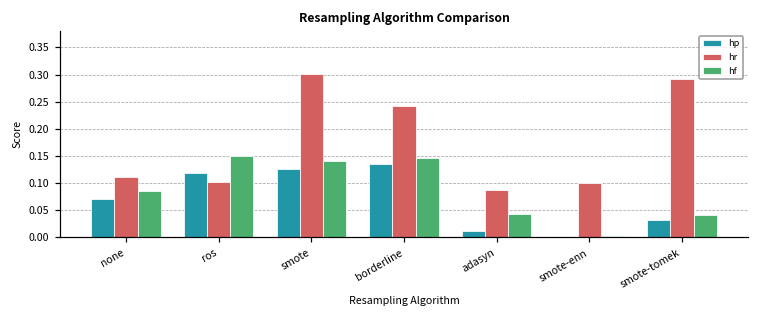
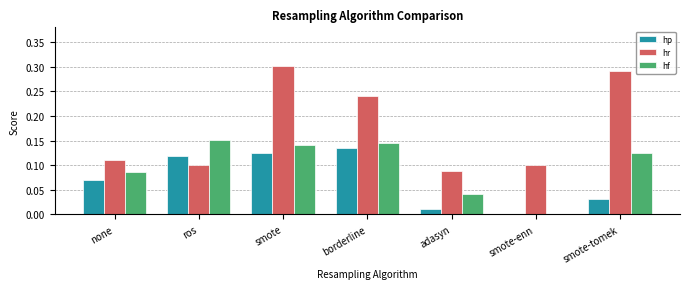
  {
    "hp": {
      "none": 0.07,
      "ros": 0.12,
      "smote": 0.13,
      "borderline": 0.13,
      "adasyn": 0.01,
      "smote-tomek": 0.03
    },
    "hr": {
      "none": 0.11,
      "ros": 0.10,
      "smote": 0.30,
      "borderline": 0.24,
      "adasyn": 0.09,
      "smote-enn": 0.10,
      "smote-tomek": 0.29
    },
    "hf": {
      "none": 0.09,
      "ros": 0.15,
      "smote": 0.14,
      "borderline": 0.15,
      "adasyn": 0.04,
-     "smote-tomek": 0.04
+     "smote-tomek": 0.13
    }
  }
